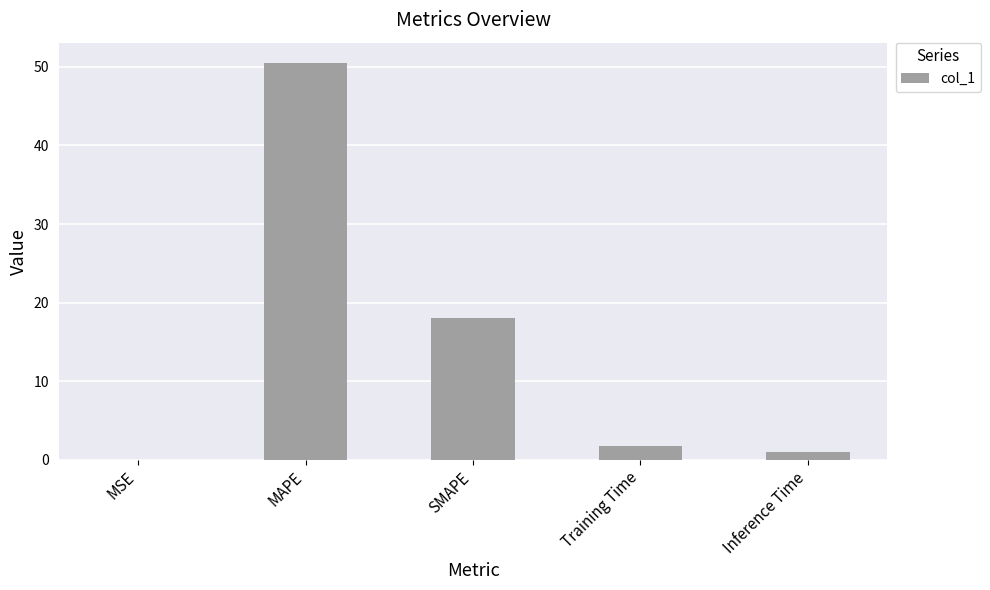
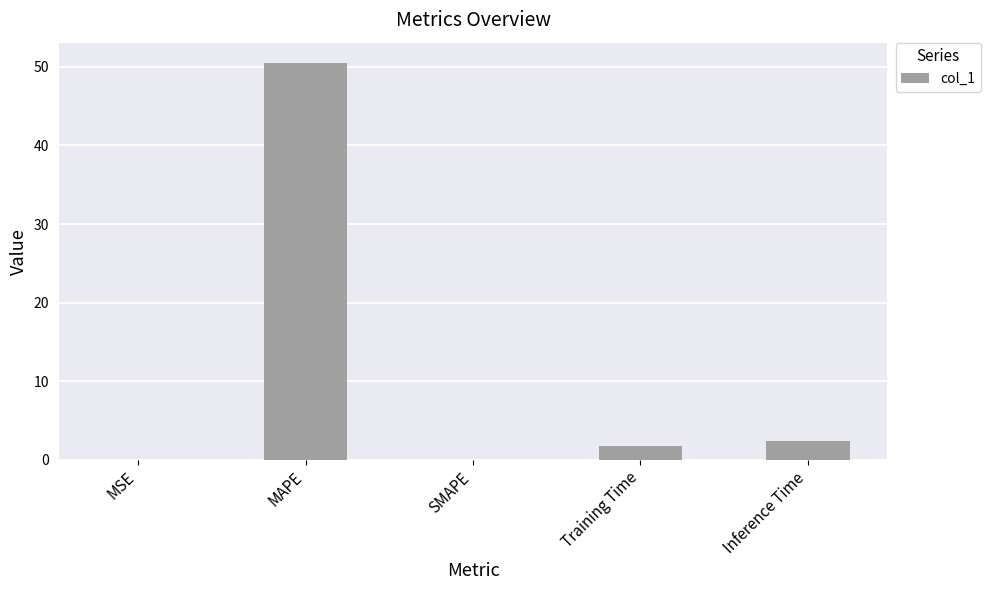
  {
    "MAPE": 51,
-   "SMAPE": 18,
+   "SMAPE": 0,
    "Training Time": 2,
-   "Inference Time": 1
+   "Inference Time": 2
  }
